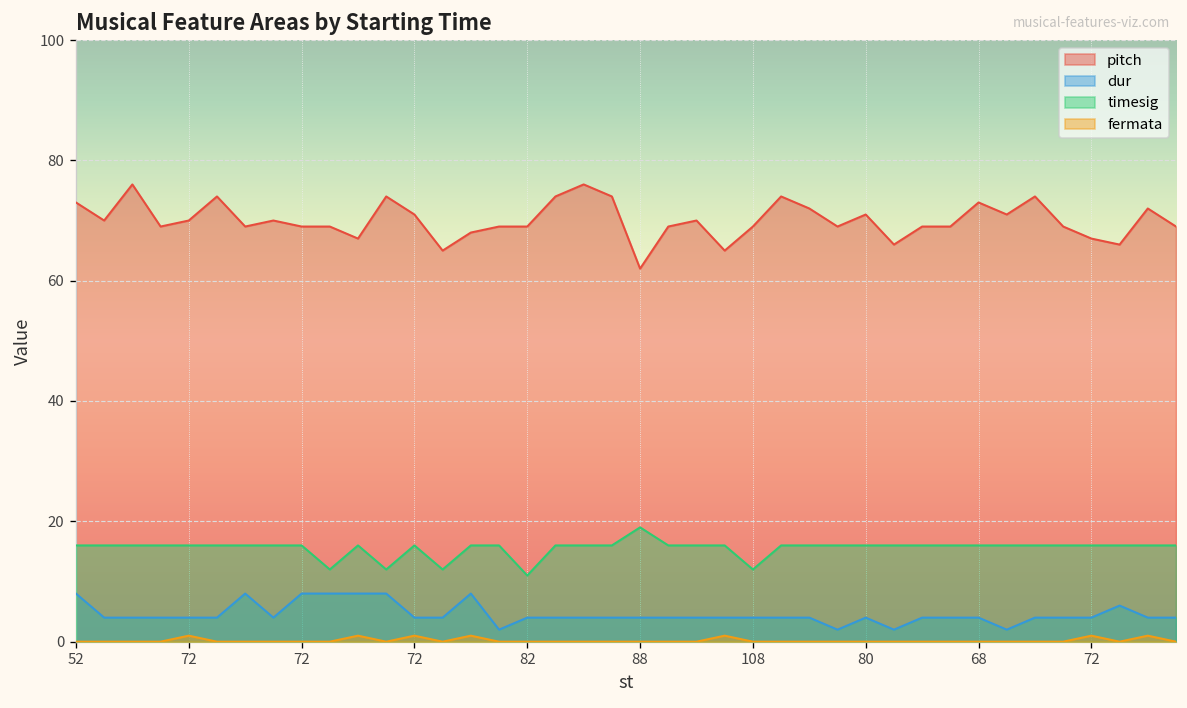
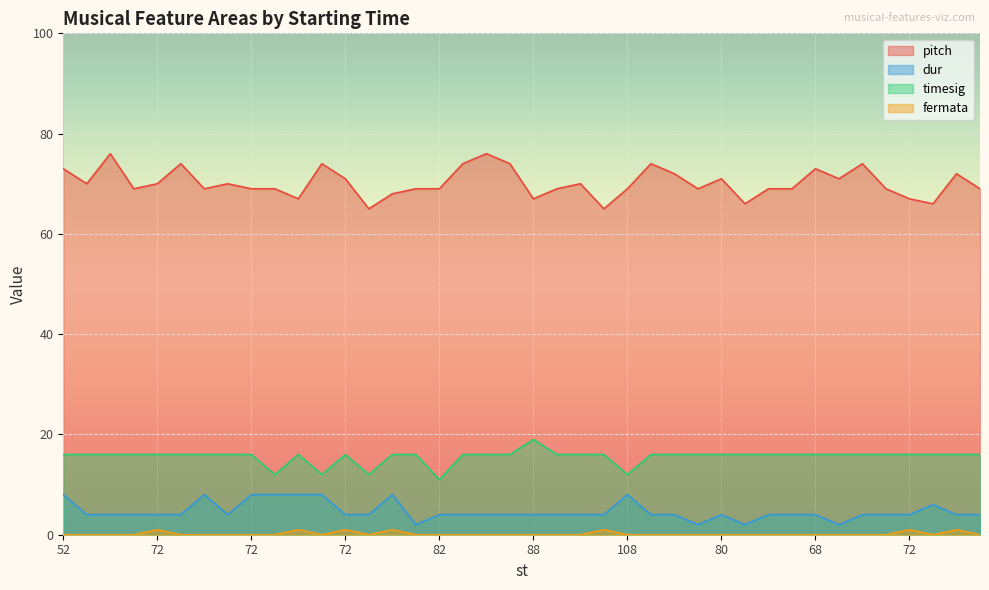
  {
    "pitch": {
      "52": 73,
      "82": 69,
-     "88": 62,
+     "88": 67,
      "108": 69,
      "80": 71,
      "68": 73
    },
    "dur": {
      "52": 8,
      "82": 4,
      "88": 4,
-     "108": 4,
+     "108": 8,
      "80": 4,
      "68": 4
    },
    "timesig": {
      "52": 16,
      "82": 11,
      "88": 19,
      "108": 12,
      "80": 16,
      "68": 16
    },
    "fermata": {
      "52": 0,
      "82": 0,
      "88": 0,
      "108": 0,
      "80": 0,
      "68": 0
    }
  }
